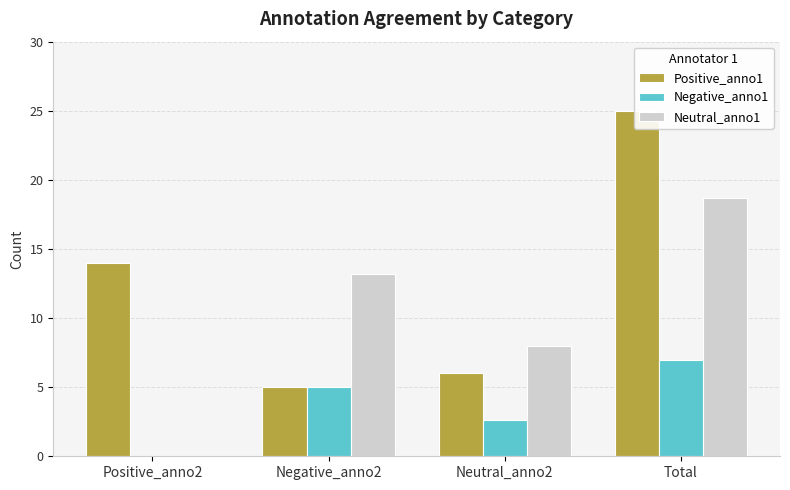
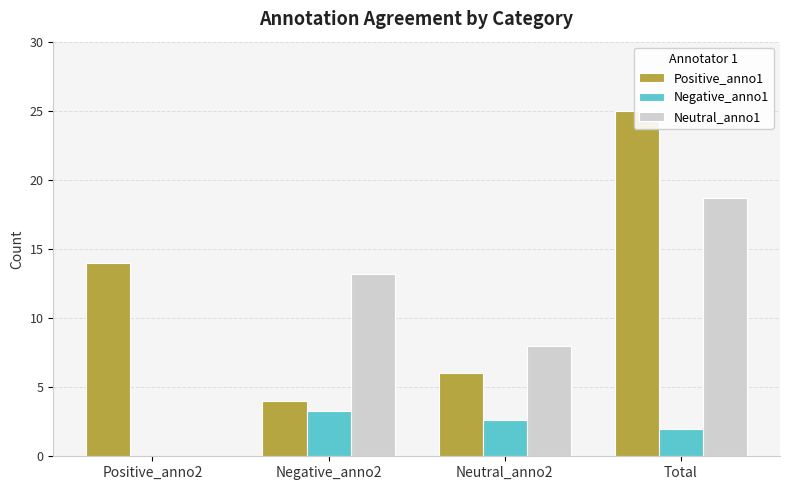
  {
    "Positive_anno1": {
      "Positive_anno2": 14,
-     "Negative_anno2": 5,
+     "Negative_anno2": 4,
      "Neutral_anno2": 6
    },
    "Negative_anno1": {
      "Positive_anno2": 0.0,
-     "Negative_anno2": 5.0,
+     "Negative_anno2": 3.3,
      "Neutral_anno2": 2.6,
-     "Total": 7
+     "Total": 2
    },
    "Neutral_anno1": {
      "Positive_anno2": 0.0,
      "Negative_anno2": 13.2,
      "Neutral_anno2": 8.0,
      "Total": 18.7
    }
  }
